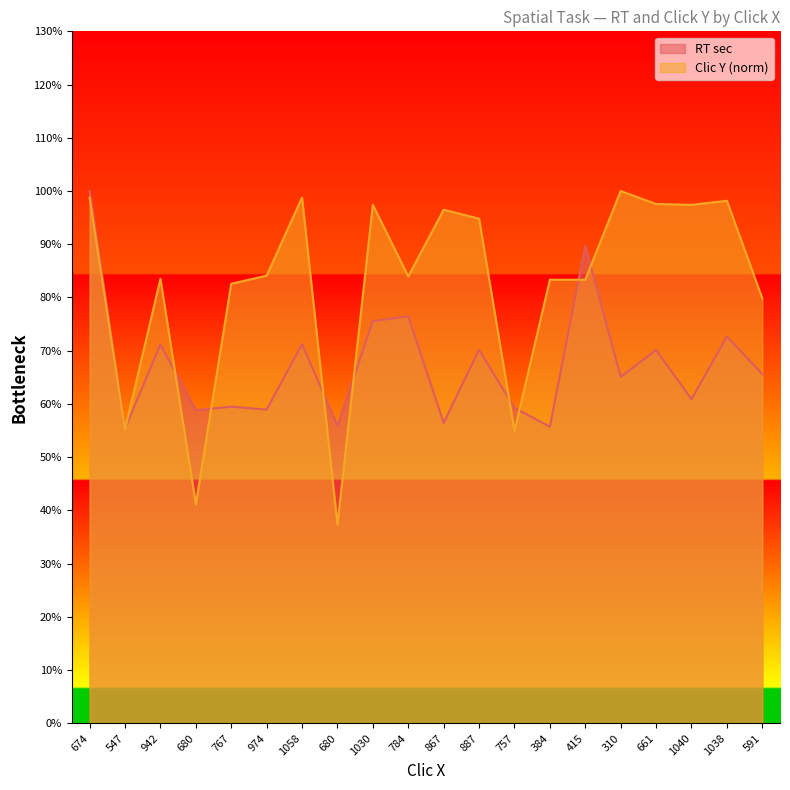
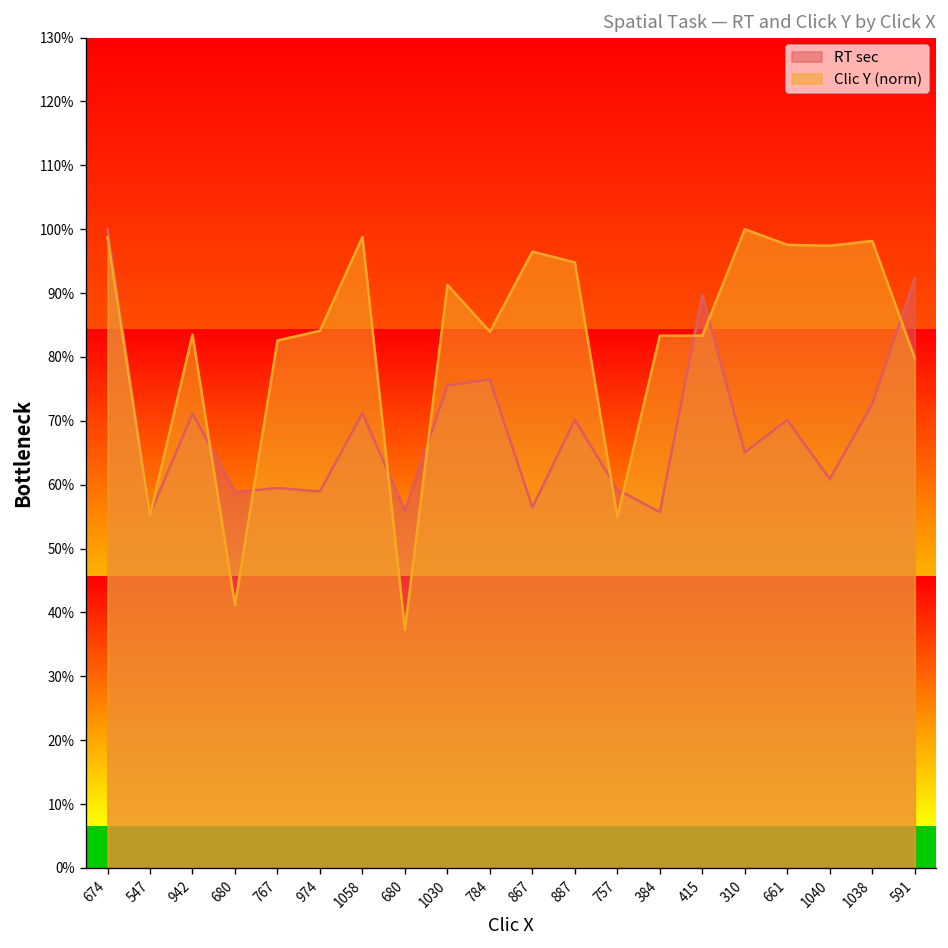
  {
    "RT sec": {
      "674": "100%",
      "942": "71%",
      "767": "59%",
      "974": "59%",
      "1058": "71%",
      "1030": "76%",
      "784": "76%",
      "867": "56%",
      "887": "70%",
      "757": "59%",
      "384": "56%",
      "415": "90%",
      "310": "65%",
      "661": "70%",
      "1040": "61%",
      "1038": "73%",
-     "591": "66%"
+     "591": "92%"
    },
    "Clic Y (norm)": {
      "674": "99%",
      "942": "83%",
      "767": "83%",
      "974": "84%",
      "1058": "99%",
-     "1030": "97%",
+     "1030": "91%",
      "784": "84%",
      "867": "96%",
      "887": "95%",
      "757": "55%",
      "384": "83%",
      "415": "83%",
      "310": "100%",
      "661": "98%",
      "1040": "97%",
      "1038": "98%",
      "591": "80%"
    }
  }
